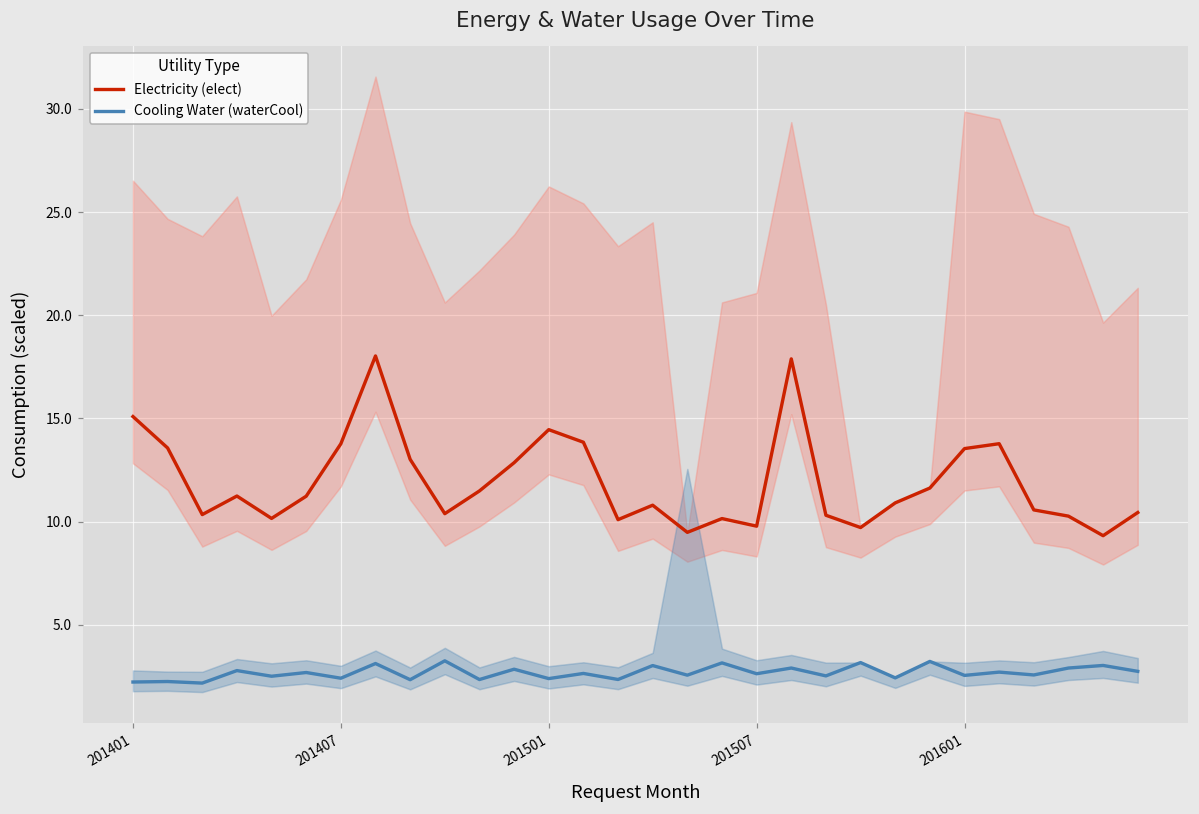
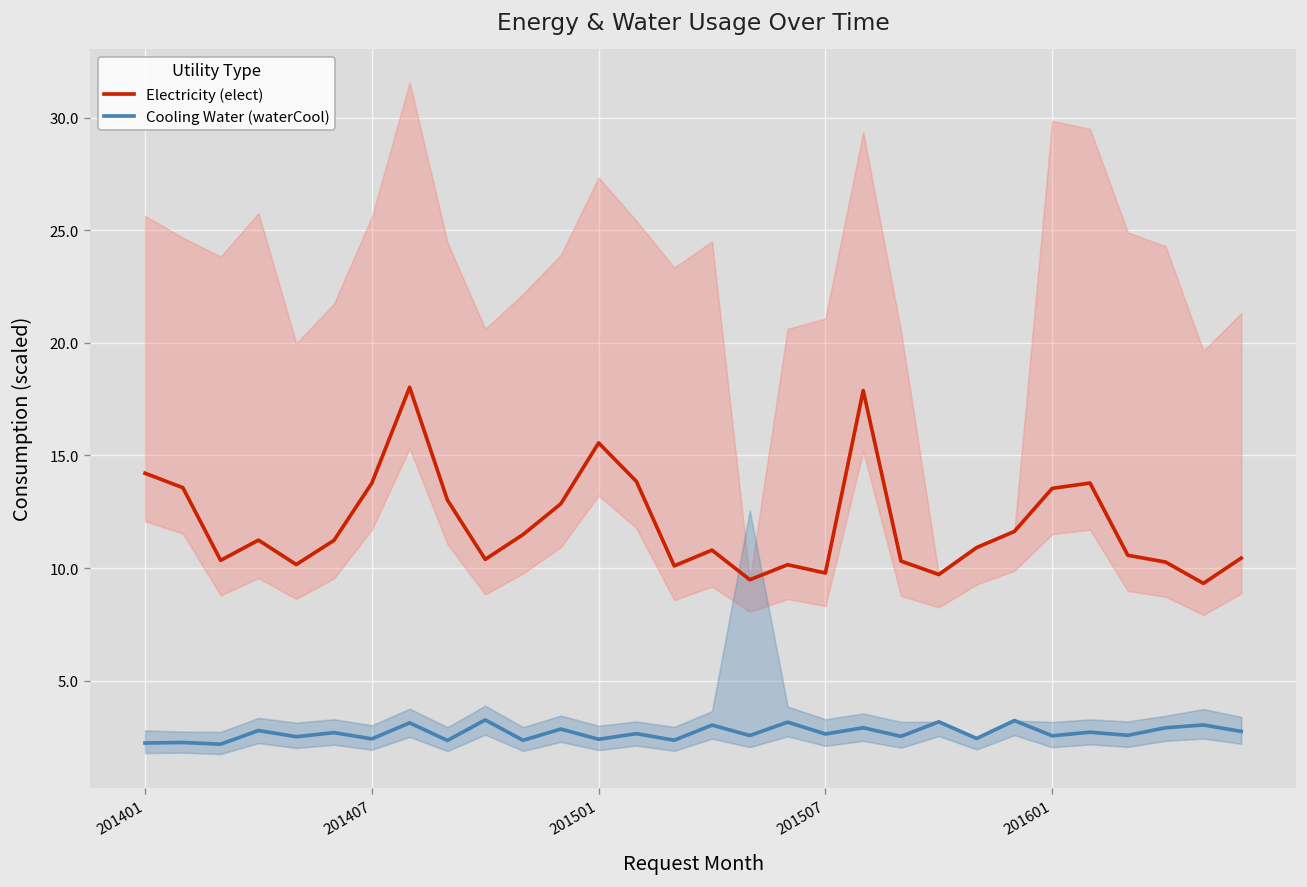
  {
    "Electricity (elect)": {
-     "201401": 15.1,
+     "201401": 14.2,
      "201407": 13.8,
-     "201501": 14.5,
+     "201501": 15.6,
      "201507": 9.8,
      "201601": 13.5
    }
  }
